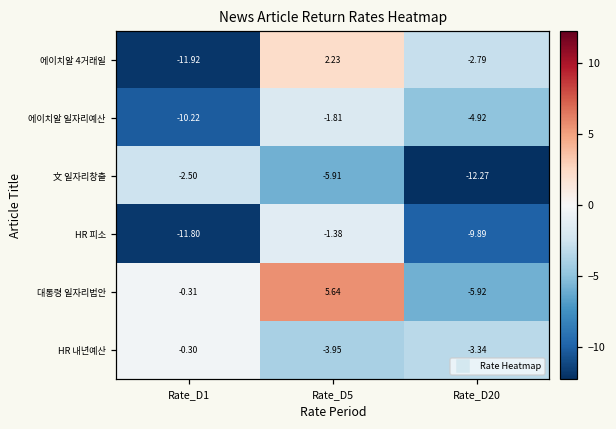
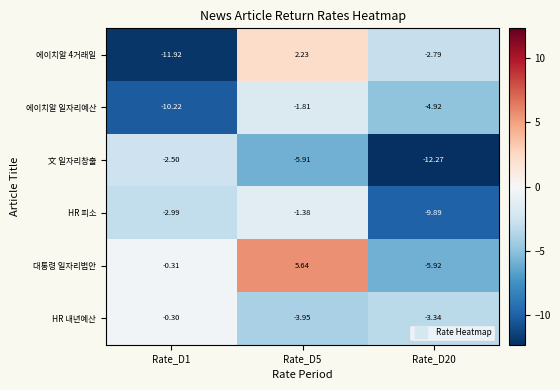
  {
    "에이치알 4거래일": {
      "Rate_D1": -11.92,
      "Rate_D5": 2.23,
      "Rate_D20": -2.79
    },
    "에이치알 일자리예산": {
      "Rate_D1": -10.22,
      "Rate_D5": -1.81,
      "Rate_D20": -4.92
    },
    "文 일자리창출": {
      "Rate_D1": -2.50,
      "Rate_D5": -5.91,
      "Rate_D20": -12.27
    },
    "HR 피소": {
-     "Rate_D1": -11.80,
+     "Rate_D1": -2.99,
      "Rate_D5": -1.38,
      "Rate_D20": -9.89
    },
    "대통령 일자리법안": {
      "Rate_D1": -0.31,
      "Rate_D5": 5.64,
      "Rate_D20": -5.92
    },
    "HR 내년예산": {
      "Rate_D1": -0.30,
      "Rate_D5": -3.95,
      "Rate_D20": -3.34
    }
  }
